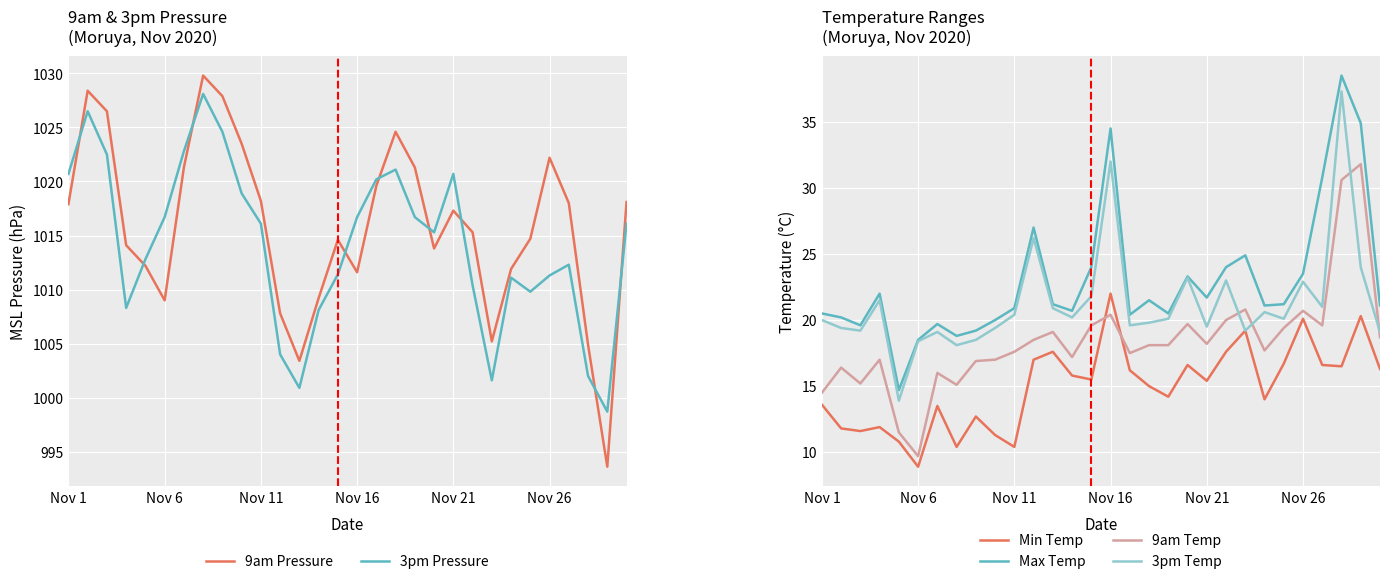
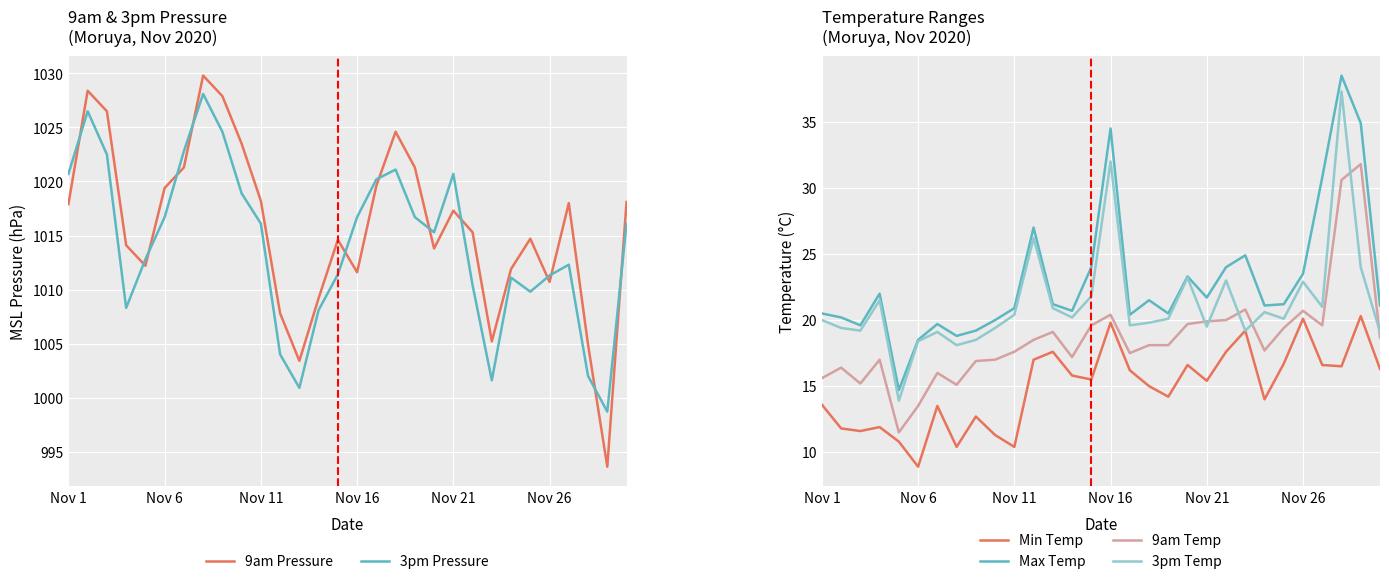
  {
    "9am & 3pm Pressure (Moruya, Nov 2020)": {
      "9am Pressure": {
        "Nov 1": 1017.9,
-       "Nov 6": 1009.0,
+       "Nov 6": 1019.4,
        "Nov 11": 1018.2,
        "Nov 16": 1011.6,
        "Nov 21": 1017.3,
-       "Nov 26": 1022.2
+       "Nov 26": 1010.7
      },
      "3pm Pressure": {
        "Nov 1": 1020.7,
        "Nov 6": 1016.7,
        "Nov 11": 1016.1,
        "Nov 16": 1016.7,
        "Nov 21": 1020.7,
        "Nov 26": 1011.3
      }
    },
    "Temperature Ranges (Moruya, Nov 2020)": {
      "Min Temp": {
        "Nov 1": 13.6,
        "Nov 6": 8.9,
        "Nov 11": 10.4,
-       "Nov 16": 22.0,
+       "Nov 16": 19.8,
        "Nov 21": 15.4,
        "Nov 26": 20.1
      },
      "9am Temp": {
-       "Nov 1": 14.5,
-       "Nov 6": 9.7,
+       "Nov 1": 15.6,
+       "Nov 6": 13.5,
        "Nov 11": 17.6,
        "Nov 16": 20.4,
-       "Nov 21": 18.2,
+       "Nov 21": 19.9,
        "Nov 26": 20.7
      }
    }
  }
